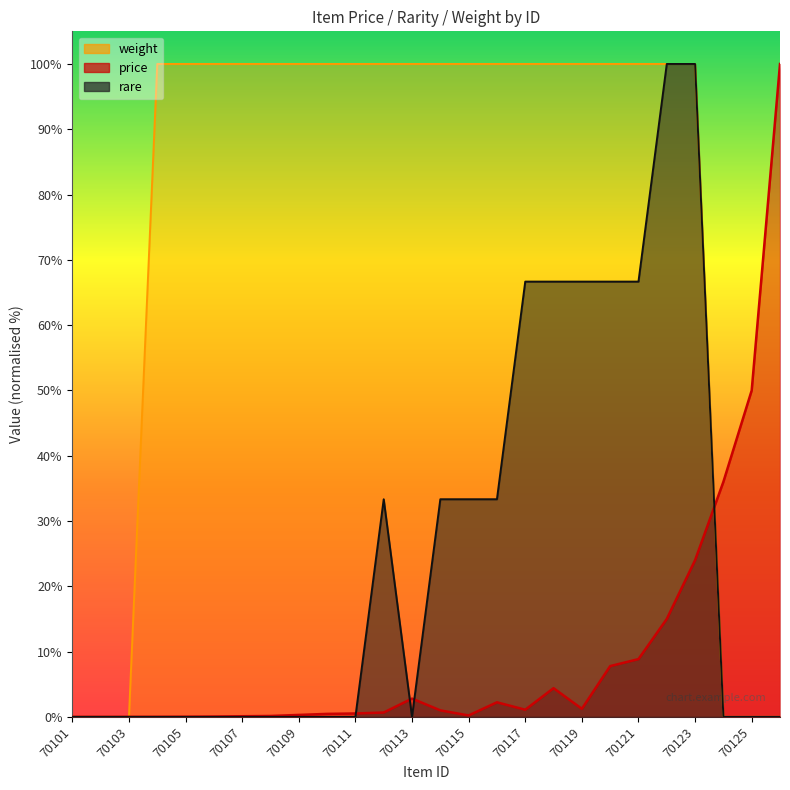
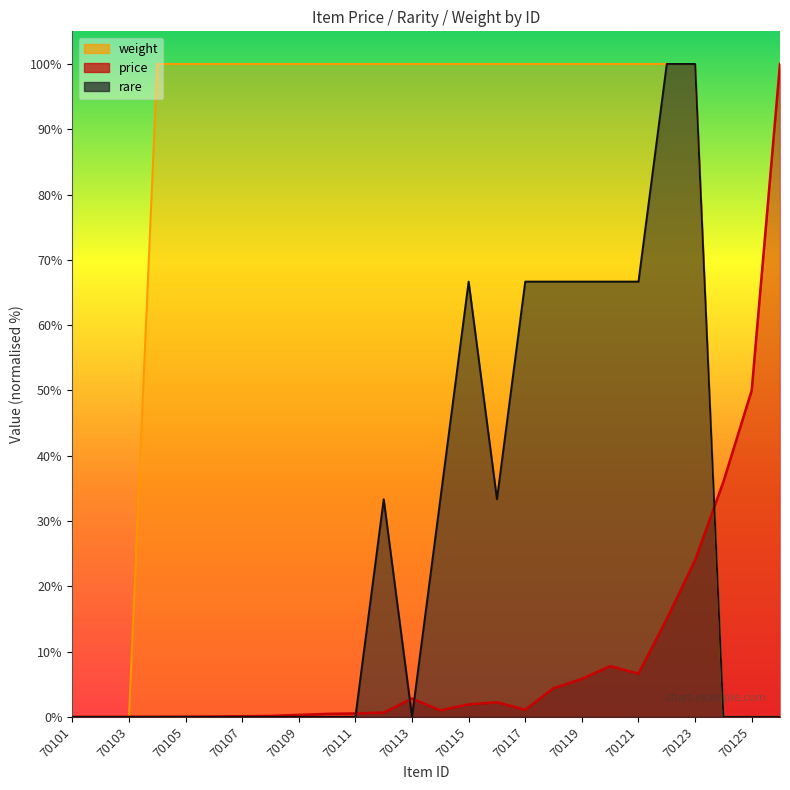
  {
    "weight": {
      "70105": "100%",
      "70107": "100%",
      "70109": "100%",
      "70111": "100%",
      "70113": "100%",
      "70115": "100%",
      "70117": "100%",
      "70119": "100%",
      "70121": "100%"
    },
    "price": {
      "70111": "1%",
      "70113": "3%",
-     "70115": "0%",
+     "70115": "2%",
      "70117": "1%",
-     "70119": "1%",
-     "70121": "9%",
+     "70119": "6%",
+     "70121": "7%",
      "70123": "24%",
      "70125": "50%"
    },
    "rare": {
      "70111": "0%",
      "70113": "0%",
-     "70115": "33%",
+     "70115": "67%",
      "70117": "67%",
      "70119": "67%",
      "70121": "67%"
    }
  }
